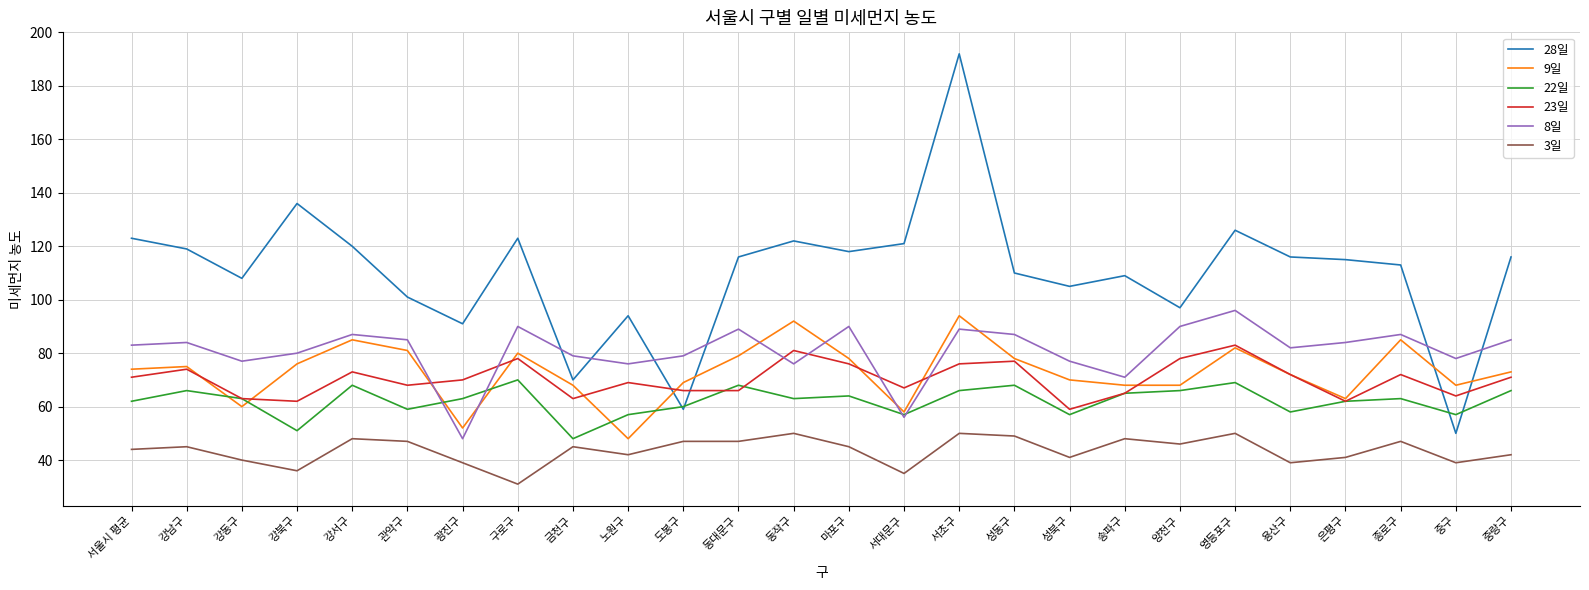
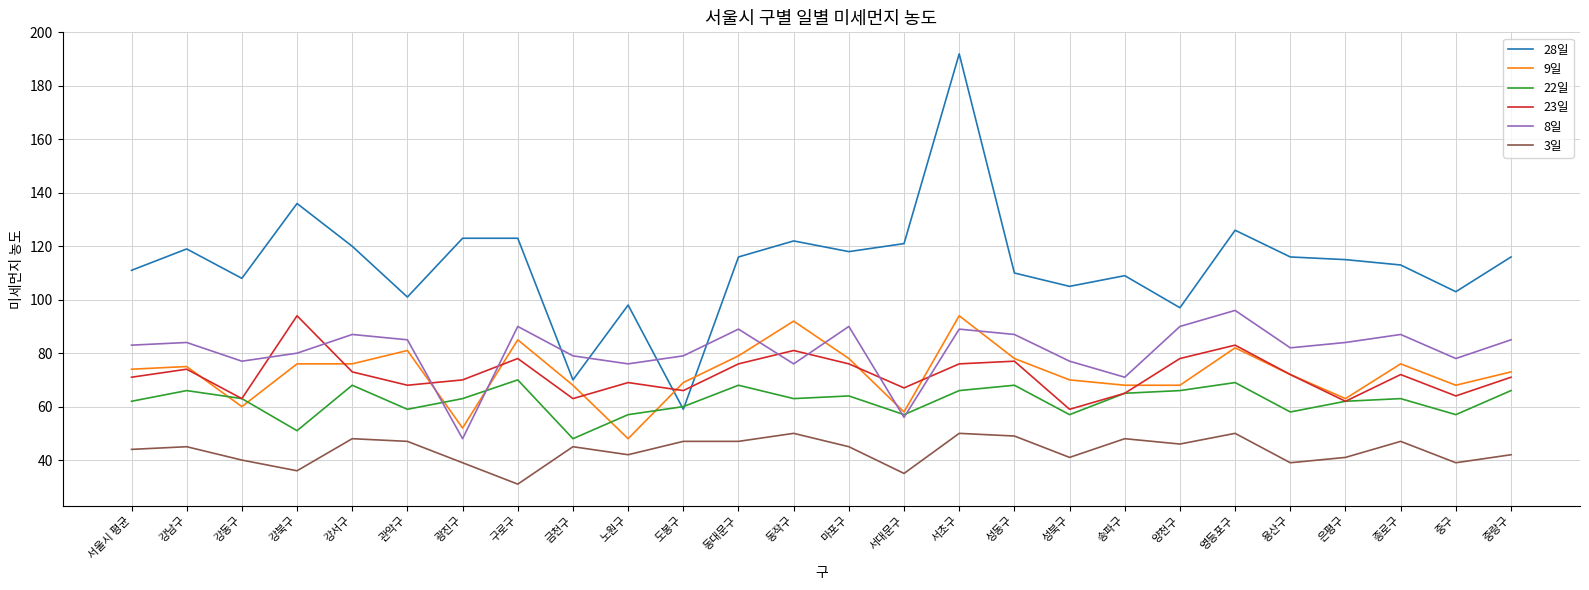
  {
    "28일": {
-     "서울시 평균": 123,
+     "서울시 평균": 111,
      "강남구": 119,
      "강동구": 108,
      "강북구": 136,
      "강서구": 120,
      "관악구": 101,
-     "광진구": 91,
+     "광진구": 123,
      "구로구": 123,
      "금천구": 70,
-     "노원구": 94,
+     "노원구": 98,
      "도봉구": 59,
      "동대문구": 116,
      "동작구": 122,
      "마포구": 118,
      "서대문구": 121,
      "서초구": 192,
      "성동구": 110,
      "성북구": 105,
      "송파구": 109,
      "양천구": 97,
      "영등포구": 126,
      "용산구": 116,
      "은평구": 115,
      "종로구": 113,
-     "중구": 50,
+     "중구": 103,
      "중랑구": 116
    },
    "9일": {
      "서울시 평균": 74,
      "강남구": 75,
      "강동구": 60,
      "강북구": 76,
-     "강서구": 85,
+     "강서구": 76,
      "관악구": 81,
      "광진구": 52,
-     "구로구": 80,
+     "구로구": 85,
      "금천구": 68,
      "노원구": 48,
      "도봉구": 69,
      "동대문구": 79,
      "동작구": 92,
      "마포구": 78,
      "서대문구": 58,
      "서초구": 94,
      "성동구": 78,
      "성북구": 70,
      "송파구": 68,
      "양천구": 68,
      "영등포구": 82,
      "은평구": 63,
-     "종로구": 85,
+     "종로구": 76,
      "중구": 68,
      "중랑구": 73
    },
    "22일": {
      "서울시 평균": 62,
      "강남구": 66,
      "강북구": 51,
      "강서구": 68,
      "관악구": 59,
      "광진구": 63,
      "구로구": 70,
      "금천구": 48,
      "노원구": 57,
      "도봉구": 60,
      "동대문구": 68,
      "동작구": 63,
      "마포구": 64,
      "서대문구": 57,
      "서초구": 66,
      "성동구": 68,
      "성북구": 57,
      "양천구": 66,
      "영등포구": 69,
      "용산구": 58,
      "종로구": 63,
      "중구": 57,
      "중랑구": 66
    },
    "23일": {
      "서울시 평균": 71,
      "강남구": 74,
-     "강북구": 62,
+     "강북구": 94,
      "강서구": 73,
      "관악구": 68,
      "광진구": 70,
      "구로구": 78,
      "금천구": 63,
      "노원구": 69,
      "도봉구": 66,
-     "동대문구": 66,
+     "동대문구": 76,
      "동작구": 81,
      "마포구": 76,
      "서대문구": 67,
      "서초구": 76,
      "성동구": 77,
      "성북구": 59,
      "양천구": 78,
      "영등포구": 83,
      "종로구": 72,
      "중구": 64,
      "중랑구": 71
    },
    "8일": {
      "서울시 평균": 83,
      "강남구": 84,
      "강동구": 77,
      "강북구": 80,
      "강서구": 87,
      "관악구": 85,
      "광진구": 48,
      "구로구": 90,
      "금천구": 79,
      "노원구": 76,
      "도봉구": 79,
      "동대문구": 89,
      "동작구": 76,
      "마포구": 90,
      "서대문구": 56,
      "서초구": 89,
      "성동구": 87,
      "성북구": 77,
      "송파구": 71,
      "양천구": 90,
      "영등포구": 96,
      "용산구": 82,
      "은평구": 84,
      "종로구": 87,
      "중구": 78,
      "중랑구": 85
    },
    "3일": {
      "서울시 평균": 44,
      "강남구": 45,
      "강동구": 40,
      "강북구": 36,
      "강서구": 48,
      "관악구": 47,
      "광진구": 39,
      "구로구": 31,
      "금천구": 45,
      "노원구": 42,
      "도봉구": 47,
      "동대문구": 47,
      "동작구": 50,
      "마포구": 45,
      "서대문구": 35,
      "서초구": 50,
      "성동구": 49,
      "성북구": 41,
      "송파구": 48,
      "양천구": 46,
      "영등포구": 50,
      "용산구": 39,
      "은평구": 41,
      "종로구": 47,
      "중구": 39,
      "중랑구": 42
    }
  }
